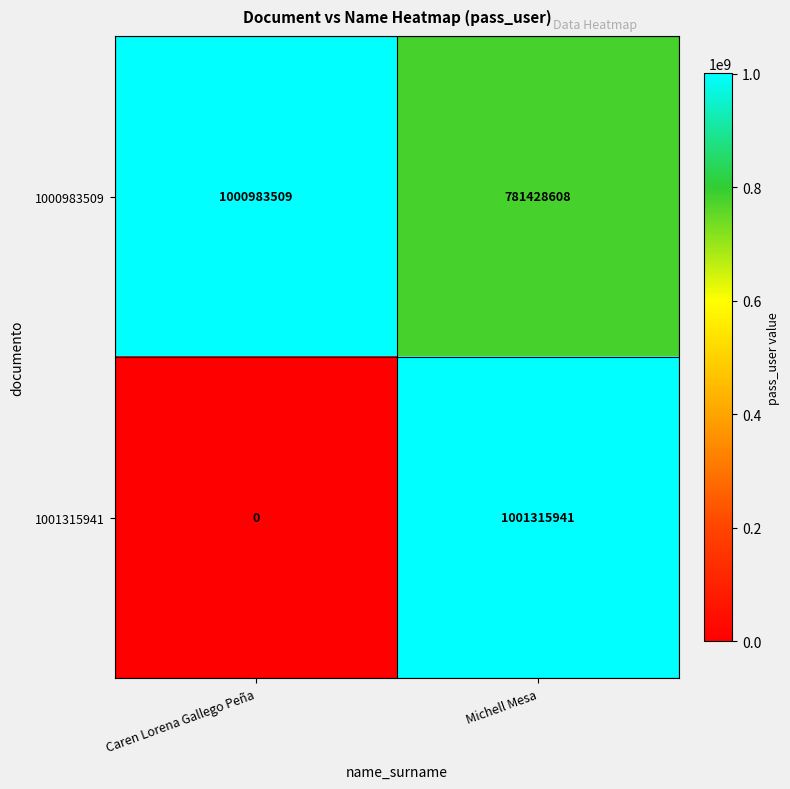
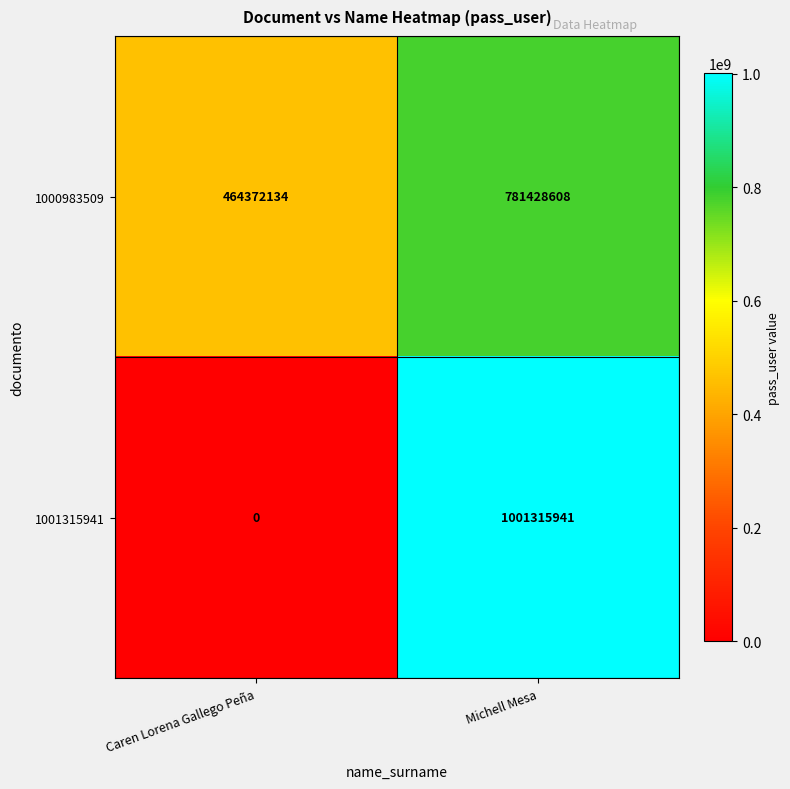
  {
    "1000983509": {
-     "Caren Lorena Gallego Peña": 1000983509,
+     "Caren Lorena Gallego Peña": 464372134,
      "Michell Mesa": 781428608
    },
    "1001315941": {
      "Caren Lorena Gallego Peña": 0,
      "Michell Mesa": 1001315941
    }
  }
